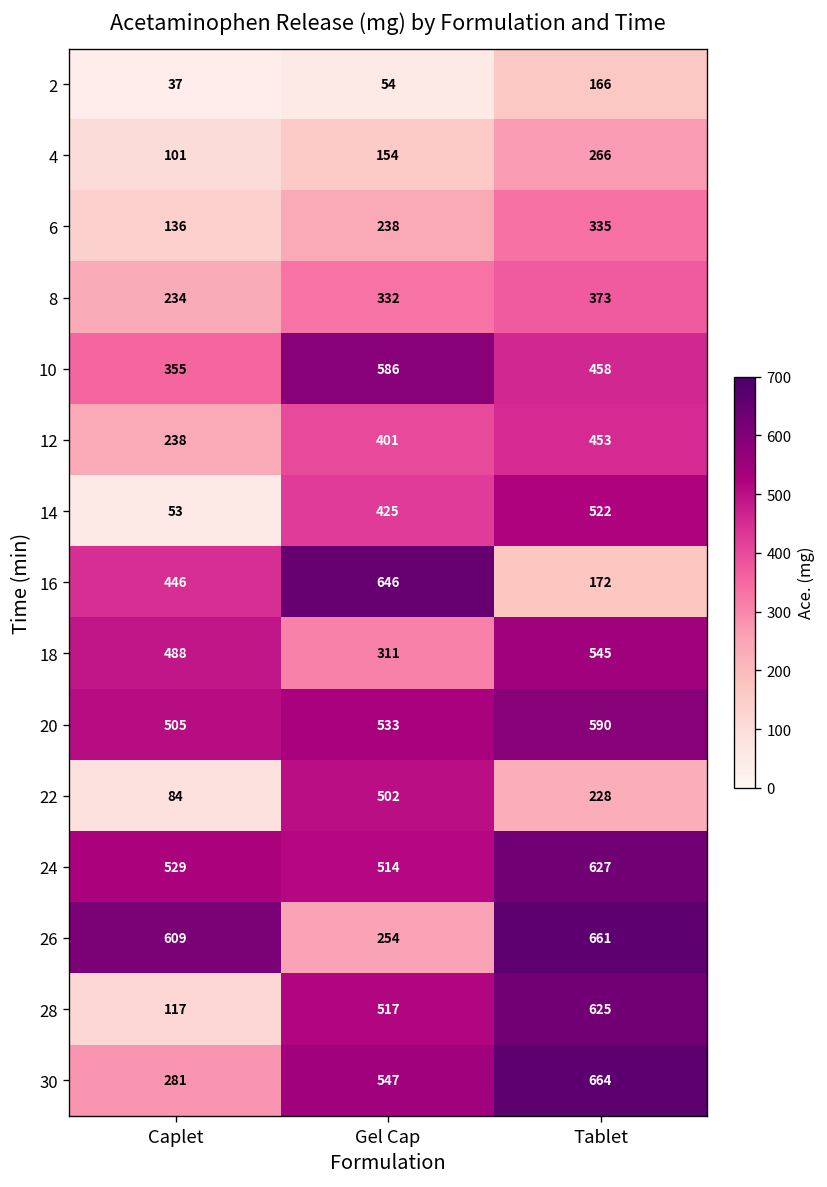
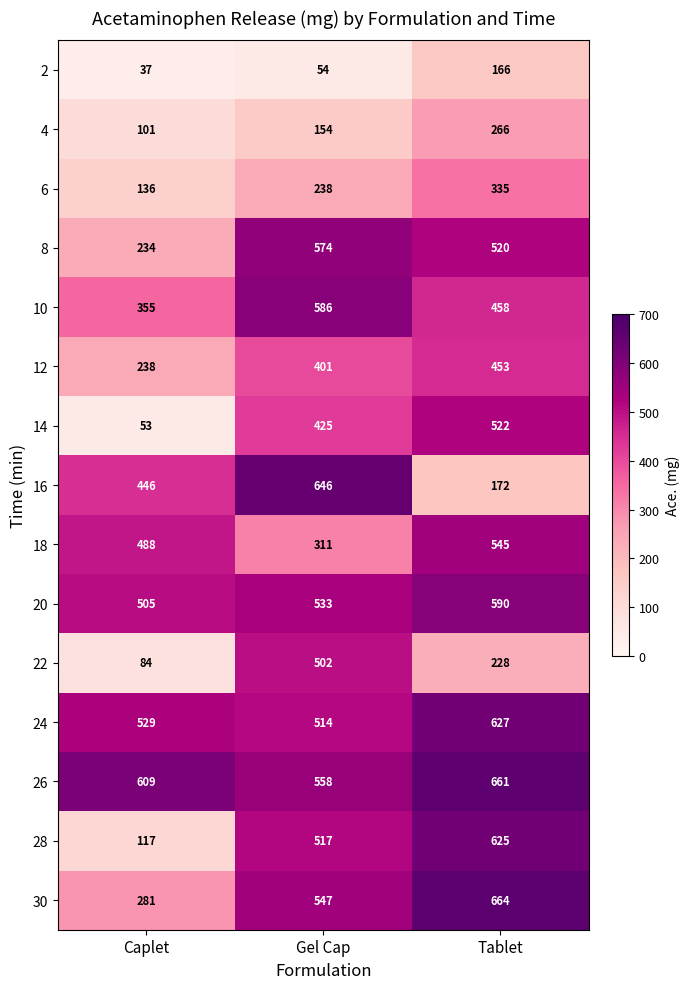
  {
    "2": {
      "Caplet": 37,
      "Gel Cap": 54,
      "Tablet": 166
    },
    "4": {
      "Caplet": 101,
      "Gel Cap": 154,
      "Tablet": 266
    },
    "6": {
      "Caplet": 136,
      "Gel Cap": 238,
      "Tablet": 335
    },
    "8": {
      "Caplet": 234,
-     "Gel Cap": 332,
-     "Tablet": 373
+     "Gel Cap": 574,
+     "Tablet": 520
    },
    "10": {
      "Caplet": 355,
      "Gel Cap": 586,
      "Tablet": 458
    },
    "12": {
      "Caplet": 238,
      "Gel Cap": 401,
      "Tablet": 453
    },
    "14": {
      "Caplet": 53,
      "Gel Cap": 425,
      "Tablet": 522
    },
    "16": {
      "Caplet": 446,
      "Gel Cap": 646,
      "Tablet": 172
    },
    "18": {
      "Caplet": 488,
      "Gel Cap": 311,
      "Tablet": 545
    },
    "20": {
      "Caplet": 505,
      "Gel Cap": 533,
      "Tablet": 590
    },
    "22": {
      "Caplet": 84,
      "Gel Cap": 502,
      "Tablet": 228
    },
    "24": {
      "Caplet": 529,
      "Gel Cap": 514,
      "Tablet": 627
    },
    "26": {
      "Caplet": 609,
-     "Gel Cap": 254,
+     "Gel Cap": 558,
      "Tablet": 661
    },
    "28": {
      "Caplet": 117,
      "Gel Cap": 517,
      "Tablet": 625
    },
    "30": {
      "Caplet": 281,
      "Gel Cap": 547,
      "Tablet": 664
    }
  }
